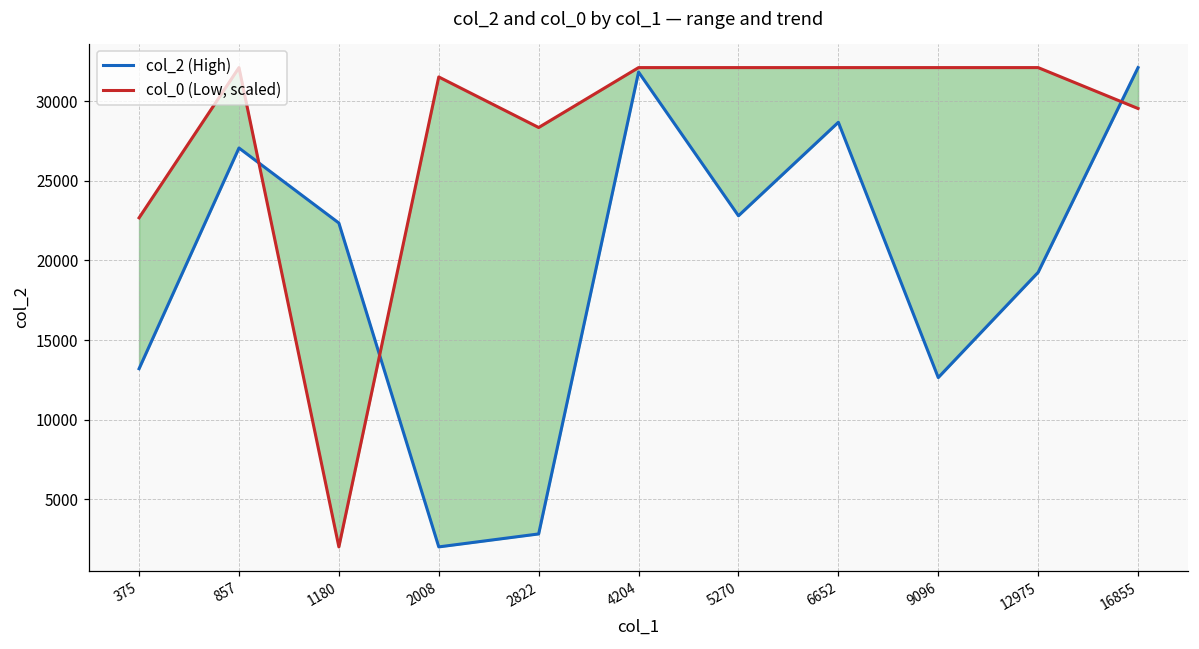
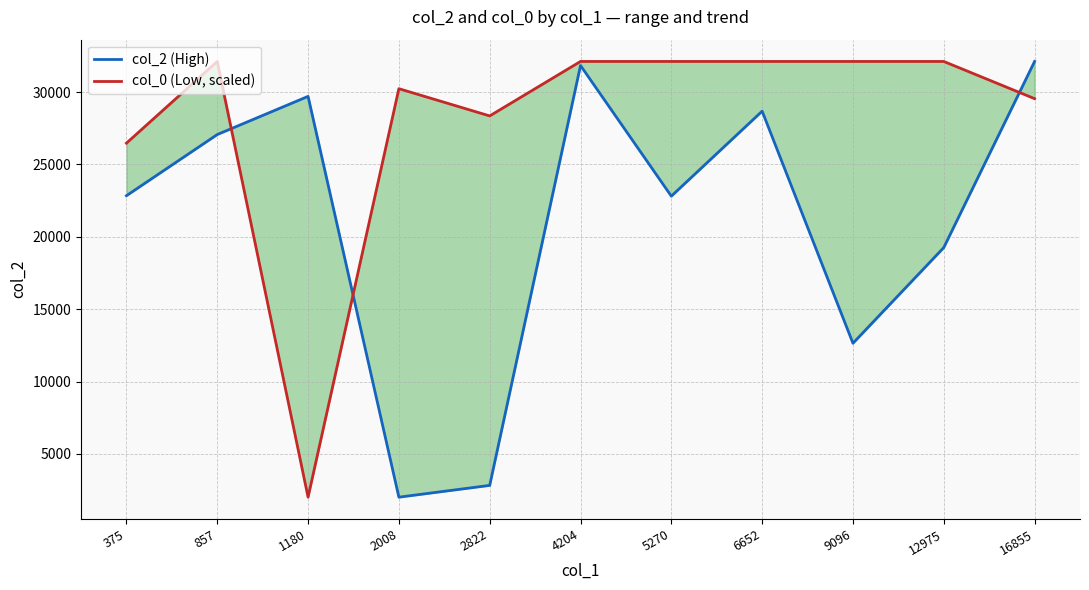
  {
    "col_2 (High)": {
-     "375": 13200,
+     "375": 22800,
      "857": 27100,
-     "1180": 22400,
+     "1180": 29700,
      "2008": 2000,
      "2822": 2800,
      "4204": 31800,
      "5270": 22800,
      "6652": 28700,
      "9096": 12600,
      "12975": 19300
    },
    "col_0 (Low, scaled)": {
-     "375": 22700,
+     "375": 26500,
      "1180": 2000,
-     "2008": 31500,
+     "2008": 30200,
      "16855": 29500
    }
  }
